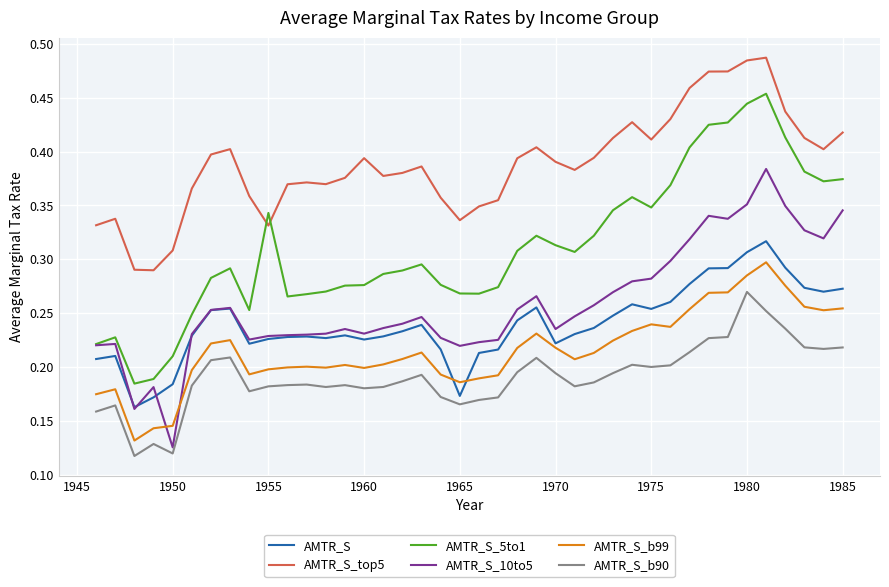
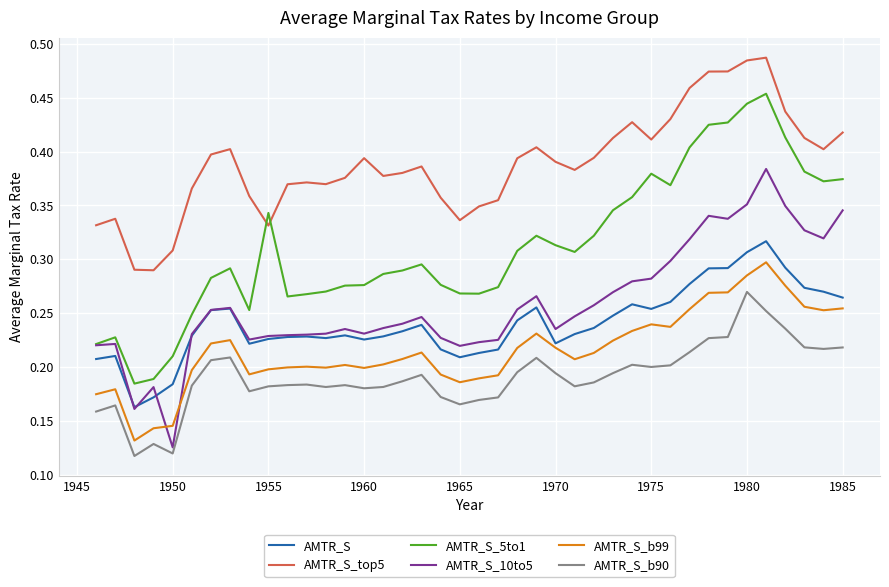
  {
    "AMTR_S": {
      "1950": 0.184,
      "1955": 0.226,
      "1960": 0.226,
-     "1965": 0.173,
+     "1965": 0.209,
      "1970": 0.222,
      "1975": 0.254,
      "1980": 0.307,
-     "1985": 0.273
+     "1985": 0.264
    },
    "AMTR_S_top5": {
      "1950": 0.308,
      "1955": 0.331,
      "1960": 0.394,
      "1965": 0.336,
      "1970": 0.391,
      "1975": 0.411,
      "1980": 0.485,
      "1985": 0.418
    },
    "AMTR_S_5to1": {
      "1950": 0.210,
      "1955": 0.343,
      "1960": 0.276,
      "1965": 0.268,
      "1970": 0.313,
-     "1975": 0.348,
+     "1975": 0.379,
      "1980": 0.444,
      "1985": 0.374
    },
    "AMTR_S_10to5": {
      "1950": 0.125,
      "1955": 0.229,
      "1960": 0.231,
      "1965": 0.220,
      "1970": 0.235,
      "1975": 0.282,
      "1980": 0.351,
      "1985": 0.345
    },
    "AMTR_S_b99": {
      "1950": 0.145,
      "1955": 0.198,
      "1960": 0.199,
      "1965": 0.186,
      "1970": 0.218,
      "1975": 0.240,
      "1980": 0.285,
      "1985": 0.254
    },
    "AMTR_S_b90": {
      "1950": 0.120,
      "1955": 0.182,
      "1960": 0.180,
      "1965": 0.165,
      "1970": 0.194,
      "1975": 0.200,
      "1980": 0.270,
      "1985": 0.218
    }
  }
